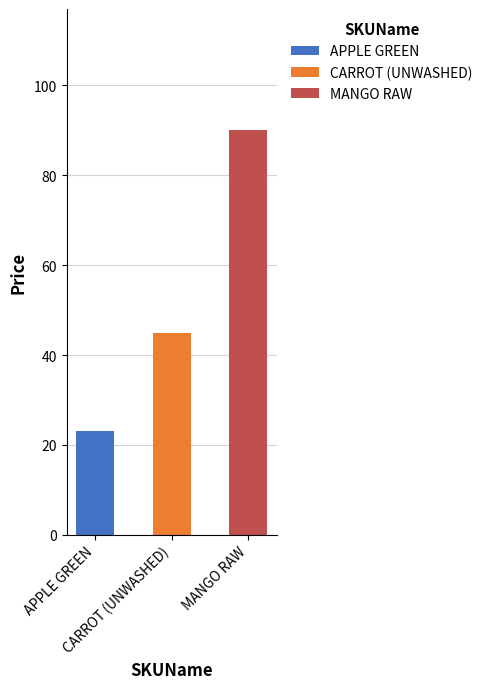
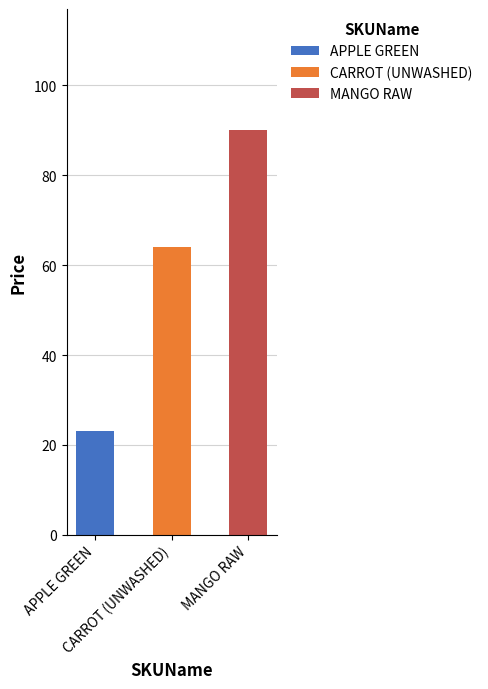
  {
    "CARROT (UNWASHED)": {
-     "CARROT (UNWASHED)": 45
+     "CARROT (UNWASHED)": 64
    },
    "MANGO RAW": {
      "MANGO RAW": 90
    }
  }
